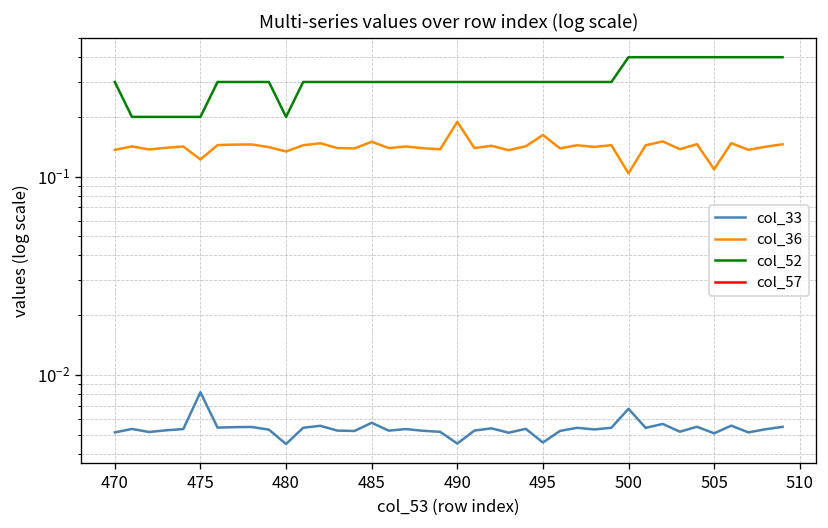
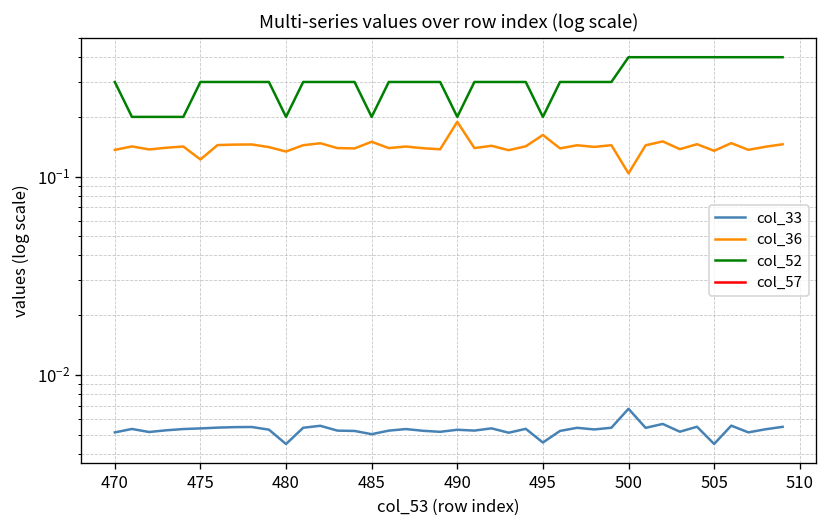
  {
    "col_33": {
      "470": 0.0051,
-     "475": 0.008,
+     "475": 0.0054,
      "480": 0.0045,
-     "485": 0.0057,
-     "490": 0.0045,
+     "485": 0.0050,
+     "490": 0.0053,
      "495": 0.0046,
      "500": 0.0067,
-     "505": 0.0051
+     "505": 0.0045
    },
    "col_36": {
      "470": 0.14,
      "475": 0.12,
      "480": 0.13,
      "485": 0.15,
      "490": 0.19,
      "495": 0.16,
      "500": 0.10,
-     "505": 0.11
+     "505": 0.13
    },
    "col_52": {
      "470": 0.3,
-     "475": 0.2,
+     "475": 0.3,
      "480": 0.2,
-     "485": 0.3,
-     "490": 0.3,
-     "495": 0.3,
+     "485": 0.2,
+     "490": 0.2,
+     "495": 0.2,
      "500": 0.4,
      "505": 0.4
    }
  }
